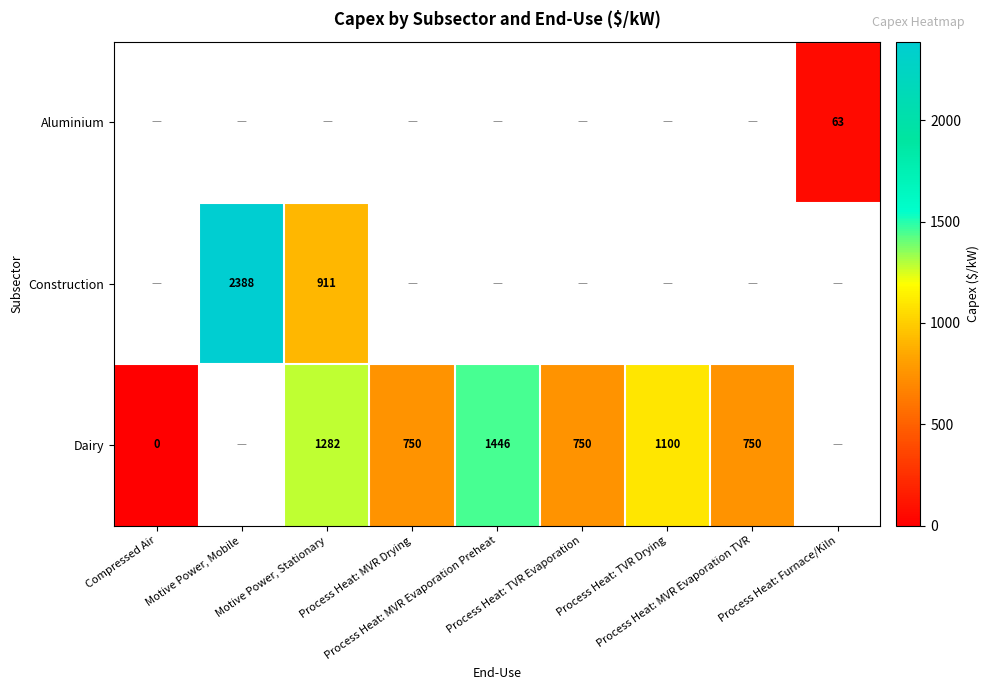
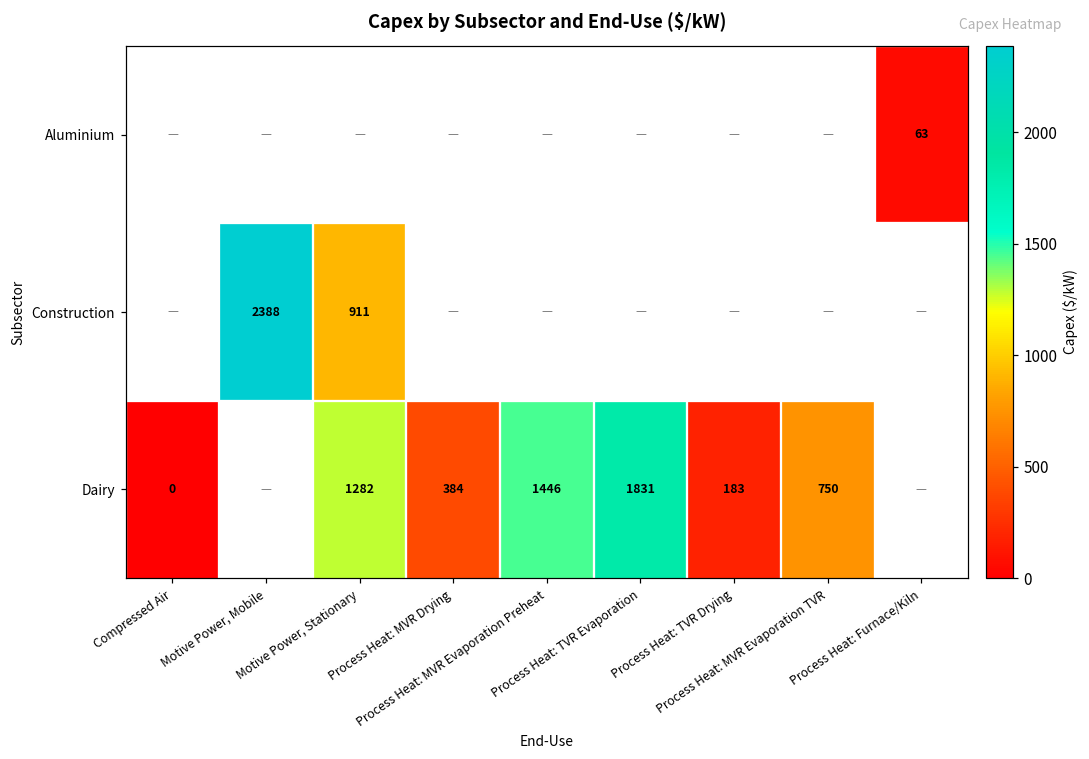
  {
    "Aluminium": {
      "Process Heat: Furnace/Kiln": 63
    },
    "Construction": {
      "Motive Power, Mobile": 2388,
      "Motive Power, Stationary": 911
    },
    "Dairy": {
      "Compressed Air": 0,
      "Motive Power, Stationary": 1282,
-     "Process Heat: MVR Drying": 750,
+     "Process Heat: MVR Drying": 384,
      "Process Heat: MVR Evaporation Preheat": 1446,
-     "Process Heat: TVR Evaporation": 750,
-     "Process Heat: TVR Drying": 1100,
+     "Process Heat: TVR Evaporation": 1831,
+     "Process Heat: TVR Drying": 183,
      "Process Heat: MVR Evaporation TVR": 750
    }
  }
